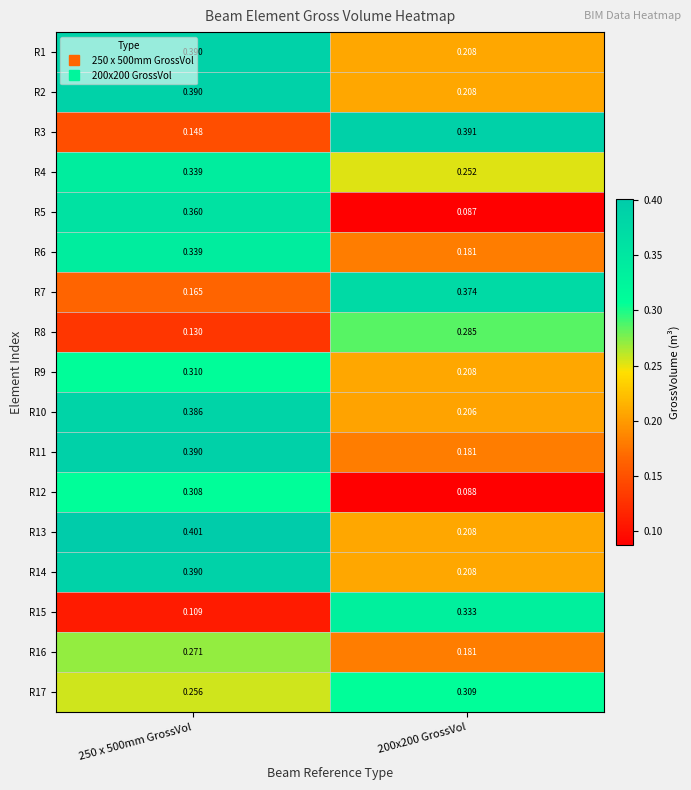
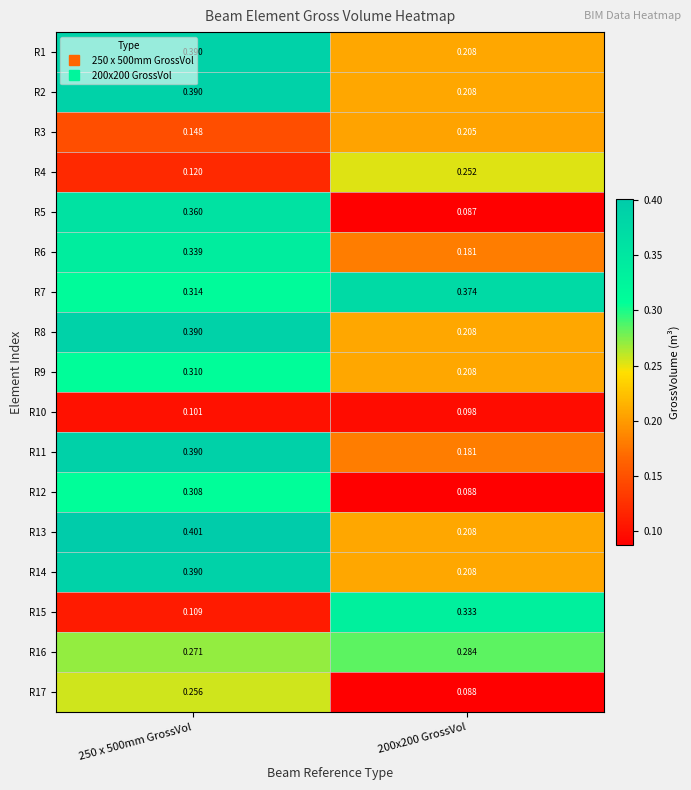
  {
    "R1": {
      "200x200 GrossVol": 0.208
    },
    "R2": {
      "250 x 500mm GrossVol": 0.390,
      "200x200 GrossVol": 0.208
    },
    "R3": {
      "250 x 500mm GrossVol": 0.148,
-     "200x200 GrossVol": 0.391
+     "200x200 GrossVol": 0.205
    },
    "R4": {
-     "250 x 500mm GrossVol": 0.339,
+     "250 x 500mm GrossVol": 0.120,
      "200x200 GrossVol": 0.252
    },
    "R5": {
      "250 x 500mm GrossVol": 0.360,
      "200x200 GrossVol": 0.087
    },
    "R6": {
      "250 x 500mm GrossVol": 0.339,
      "200x200 GrossVol": 0.181
    },
    "R7": {
-     "250 x 500mm GrossVol": 0.165,
+     "250 x 500mm GrossVol": 0.314,
      "200x200 GrossVol": 0.374
    },
    "R8": {
-     "250 x 500mm GrossVol": 0.130,
-     "200x200 GrossVol": 0.285
+     "250 x 500mm GrossVol": 0.390,
+     "200x200 GrossVol": 0.208
    },
    "R9": {
      "250 x 500mm GrossVol": 0.310,
      "200x200 GrossVol": 0.208
    },
    "R10": {
-     "250 x 500mm GrossVol": 0.386,
-     "200x200 GrossVol": 0.206
+     "250 x 500mm GrossVol": 0.101,
+     "200x200 GrossVol": 0.098
    },
    "R11": {
      "250 x 500mm GrossVol": 0.390,
      "200x200 GrossVol": 0.181
    },
    "R12": {
      "250 x 500mm GrossVol": 0.308,
      "200x200 GrossVol": 0.088
    },
    "R13": {
      "250 x 500mm GrossVol": 0.401,
      "200x200 GrossVol": 0.208
    },
    "R14": {
      "250 x 500mm GrossVol": 0.390,
      "200x200 GrossVol": 0.208
    },
    "R15": {
      "250 x 500mm GrossVol": 0.109,
      "200x200 GrossVol": 0.333
    },
    "R16": {
      "250 x 500mm GrossVol": 0.271,
-     "200x200 GrossVol": 0.181
+     "200x200 GrossVol": 0.284
    },
    "R17": {
      "250 x 500mm GrossVol": 0.256,
-     "200x200 GrossVol": 0.309
+     "200x200 GrossVol": 0.088
    }
  }
